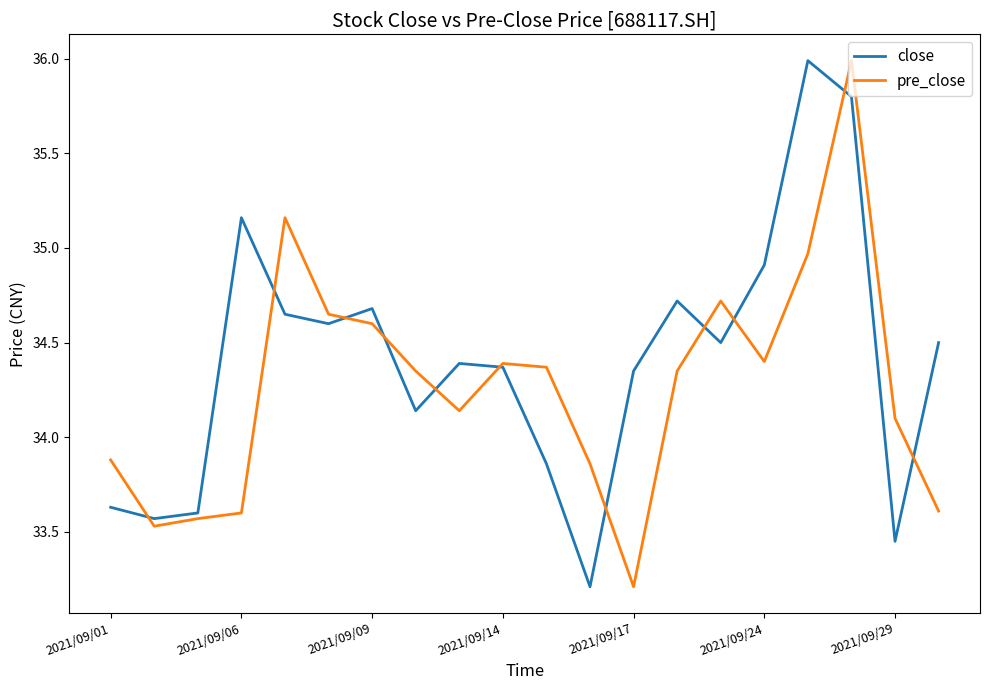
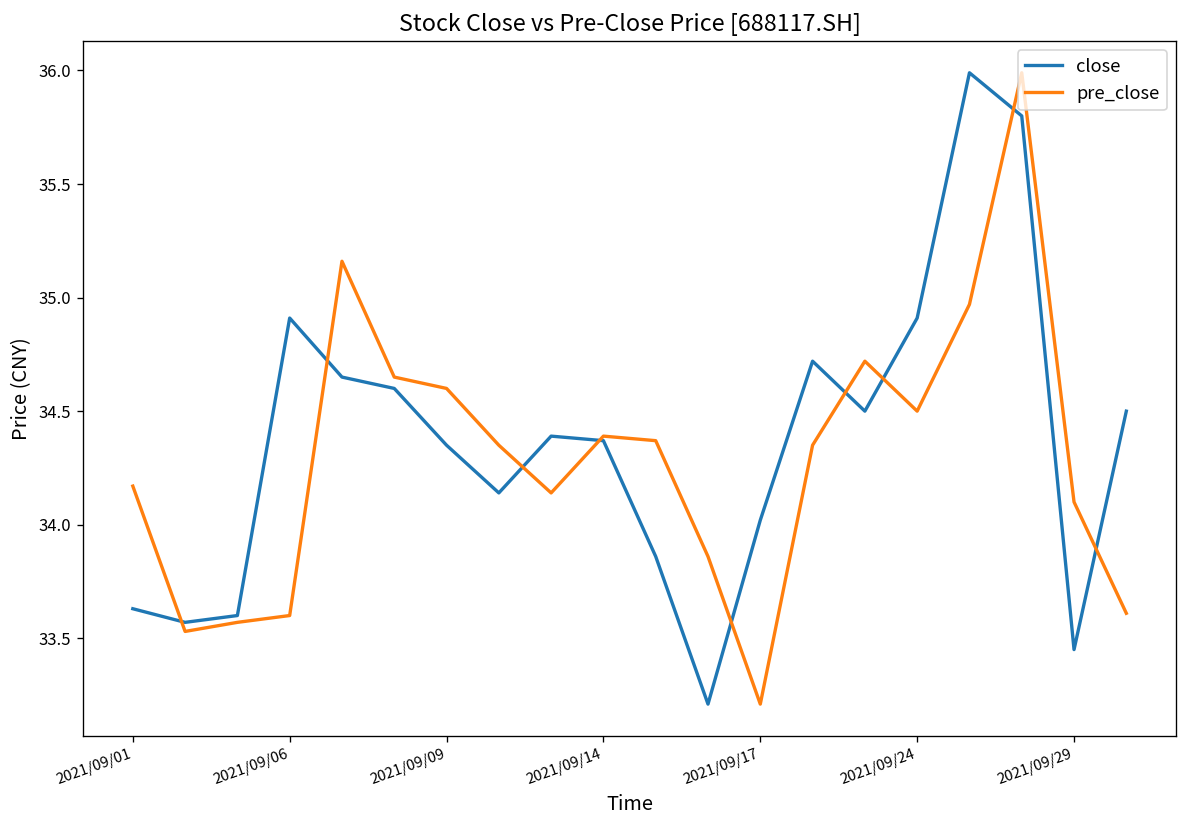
  {
    "close": {
      "2021/09/01": 33.63,
-     "2021/09/06": 35.16,
-     "2021/09/09": 34.68,
+     "2021/09/06": 34.91,
+     "2021/09/09": 34.35,
      "2021/09/14": 34.37,
-     "2021/09/17": 34.35,
+     "2021/09/17": 34.02,
      "2021/09/24": 34.91,
      "2021/09/29": 33.45
    },
    "pre_close": {
-     "2021/09/01": 33.88,
+     "2021/09/01": 34.17,
      "2021/09/06": 33.60,
      "2021/09/09": 34.60,
      "2021/09/14": 34.39,
      "2021/09/17": 33.21,
-     "2021/09/24": 34.4,
+     "2021/09/24": 34.5,
      "2021/09/29": 34.10
    }
  }
